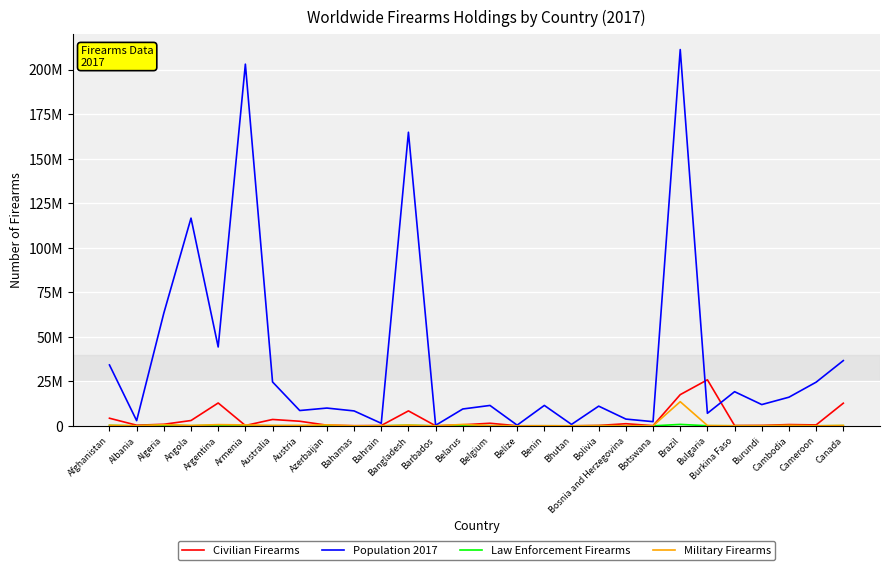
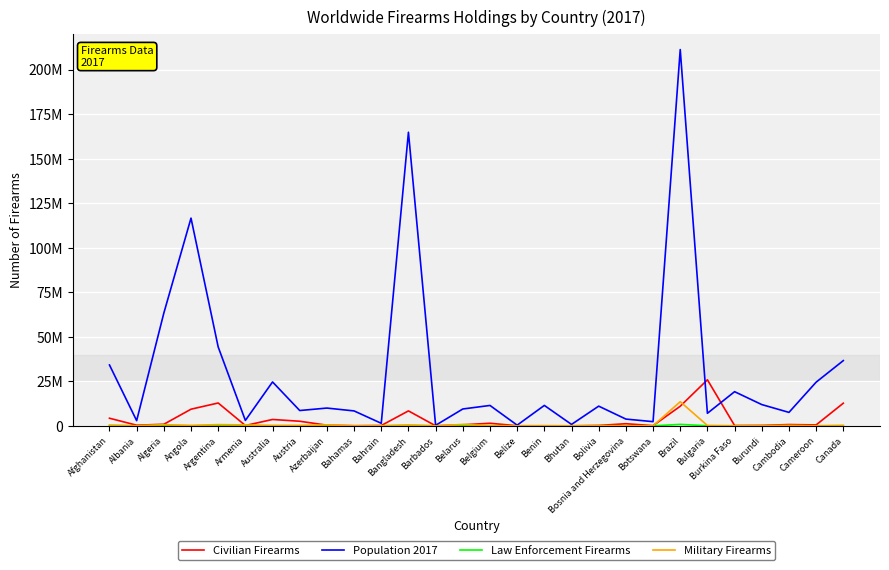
  {
    "Civilian Firearms": {
      "Afghanistan": 4000000,
-     "Angola": 3000000,
+     "Angola": 9000000,
      "Argentina": 13000000,
      "Australia": 4000000,
      "Austria": 3000000,
      "Bangladesh": 8000000,
-     "Brazil": 18000000,
+     "Brazil": 11000000,
      "Bulgaria": 26000000,
      "Canada": 13000000
    },
    "Population 2017": {
      "Afghanistan": 34000000,
      "Albania": 3000000,
      "Algeria": 63000000,
      "Angola": 117000000,
      "Argentina": 44000000,
-     "Armenia": 203000000,
+     "Armenia": 3000000,
      "Australia": 25000000,
      "Austria": 9000000,
      "Azerbaijan": 10000000,
      "Bahamas": 8000000,
      "Bangladesh": 165000000,
      "Belarus": 9000000,
      "Belgium": 11000000,
      "Benin": 11000000,
      "Bolivia": 11000000,
      "Bosnia and Herzegovina": 4000000,
      "Botswana": 2000000,
      "Brazil": 211000000,
      "Bulgaria": 7000000,
      "Burkina Faso": 19000000,
      "Burundi": 12000000,
-     "Cambodia": 16000000,
+     "Cambodia": 8000000,
      "Cameroon": 25000000,
      "Canada": 37000000
    },
    "Law Enforcement Firearms": {
      "Brazil": 1000000
    },
    "Military Firearms": {
      "Brazil": 14000000
    }
  }
